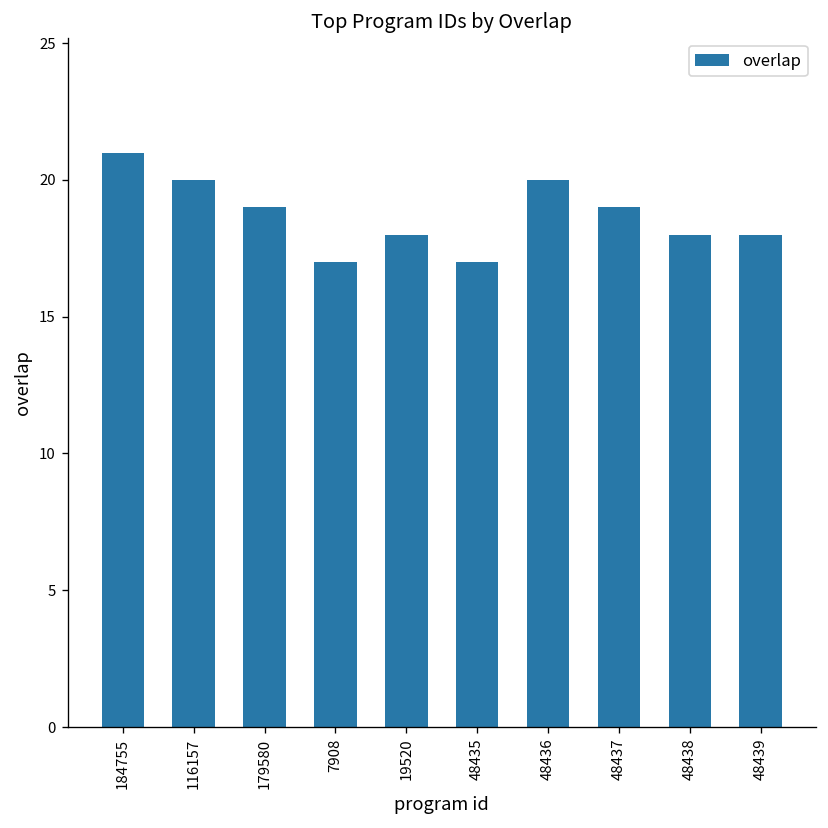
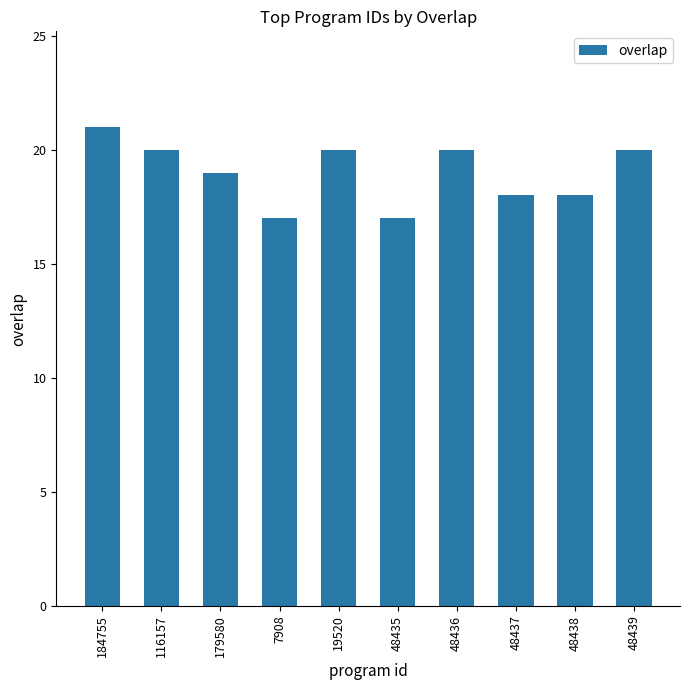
  {
    "184755": 21,
    "116157": 20,
    "179580": 19,
    "7908": 17,
-   "19520": 18,
+   "19520": 20,
    "48435": 17,
    "48436": 20,
-   "48437": 19,
+   "48437": 18,
    "48438": 18,
-   "48439": 18
+   "48439": 20
  }
